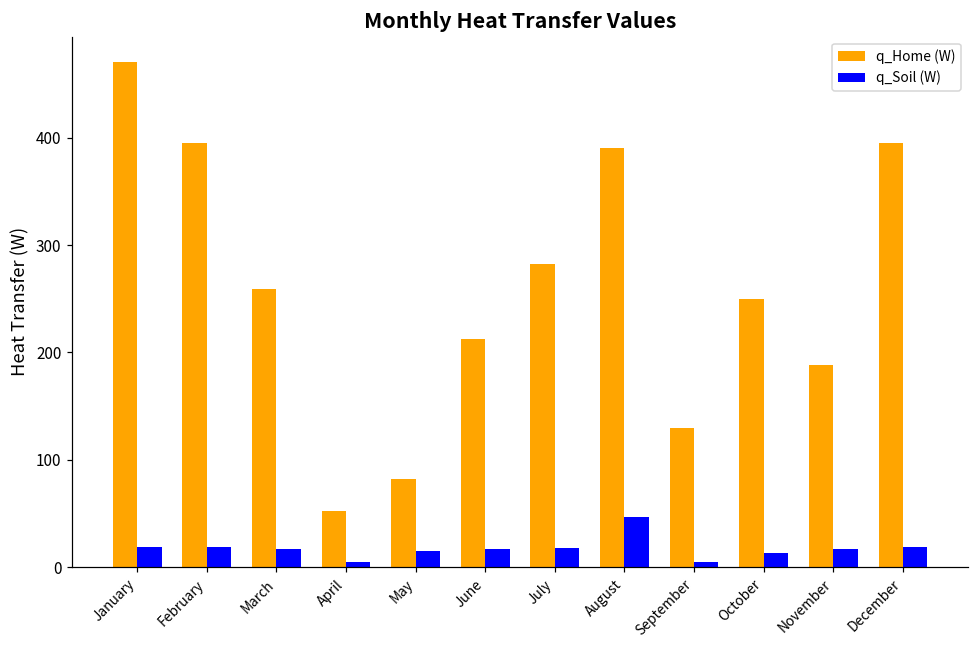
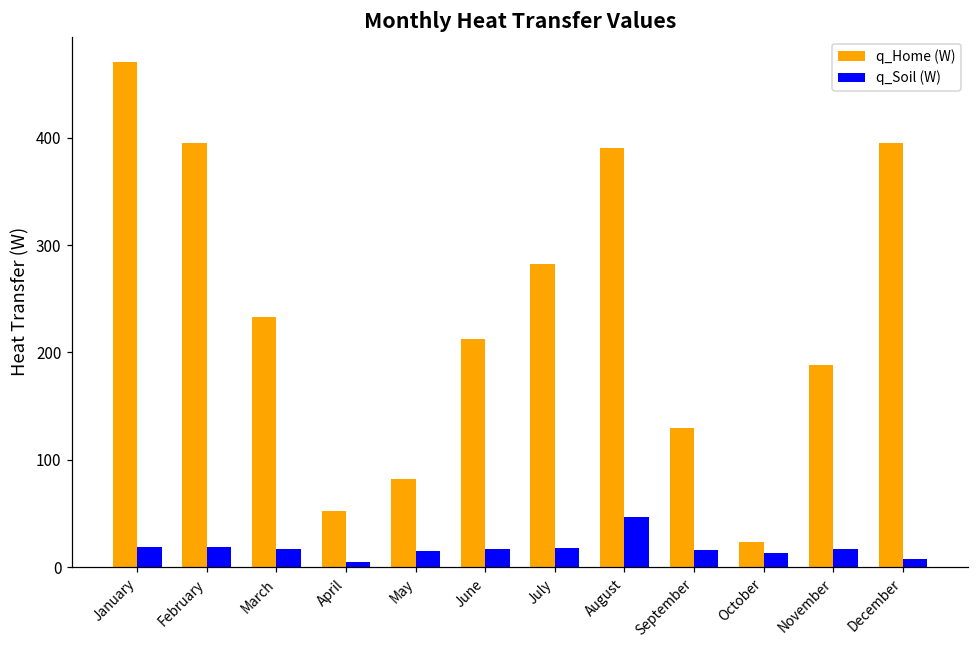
  {
    "q_Home (W)": {
      "January": 470,
      "February": 400,
-     "March": 260,
+     "March": 230,
      "April": 50,
      "May": 80,
      "June": 210,
      "July": 280,
      "August": 390,
      "September": 130,
-     "October": 250,
+     "October": 20,
      "November": 190,
      "December": 400
    },
    "q_Soil (W)": {
      "January": 20,
      "February": 20,
      "March": 20,
      "April": 0,
      "May": 20,
      "June": 20,
      "July": 20,
      "August": 50,
-     "September": 10,
+     "September": 20,
      "October": 10,
      "November": 20,
-     "December": 20
+     "December": 10
    }
  }
